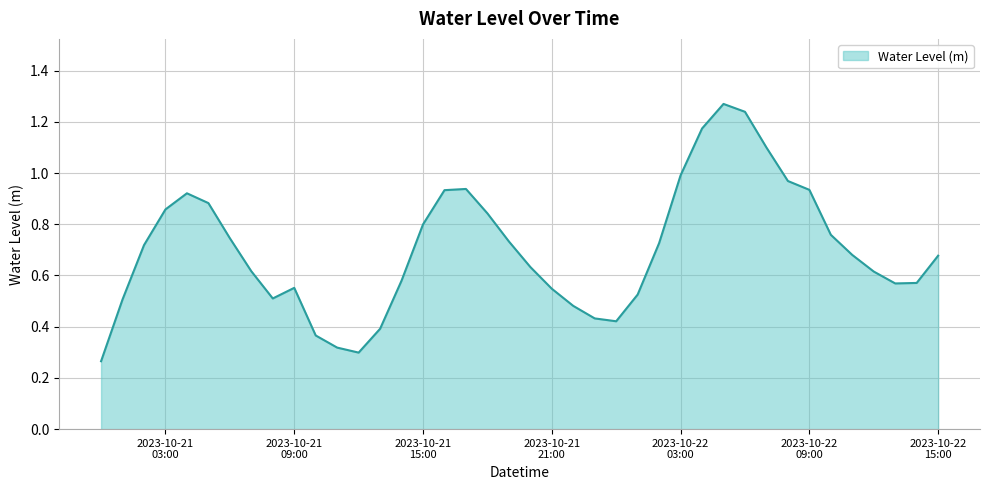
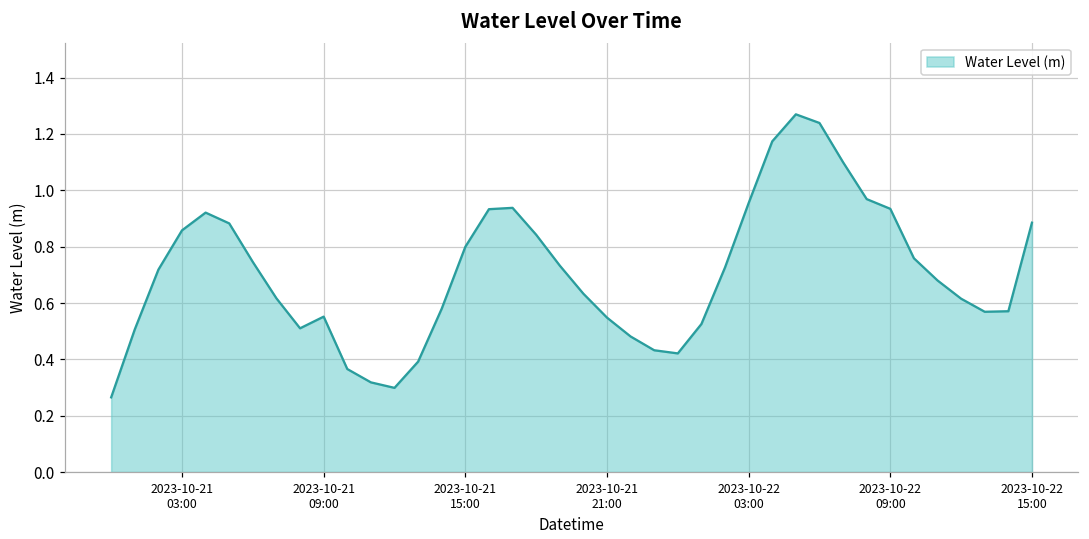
  {
    "2023-10-21 03:00": 0.86,
    "2023-10-21 09:00": 0.55,
    "2023-10-21 15:00": 0.80,
    "2023-10-21 21:00": 0.55,
-   "2023-10-22 03:00": 0.99,
+   "2023-10-22 03:00": 0.95,
    "2023-10-22 09:00": 0.93,
-   "2023-10-22 15:00": 0.68
+   "2023-10-22 15:00": 0.89
  }
